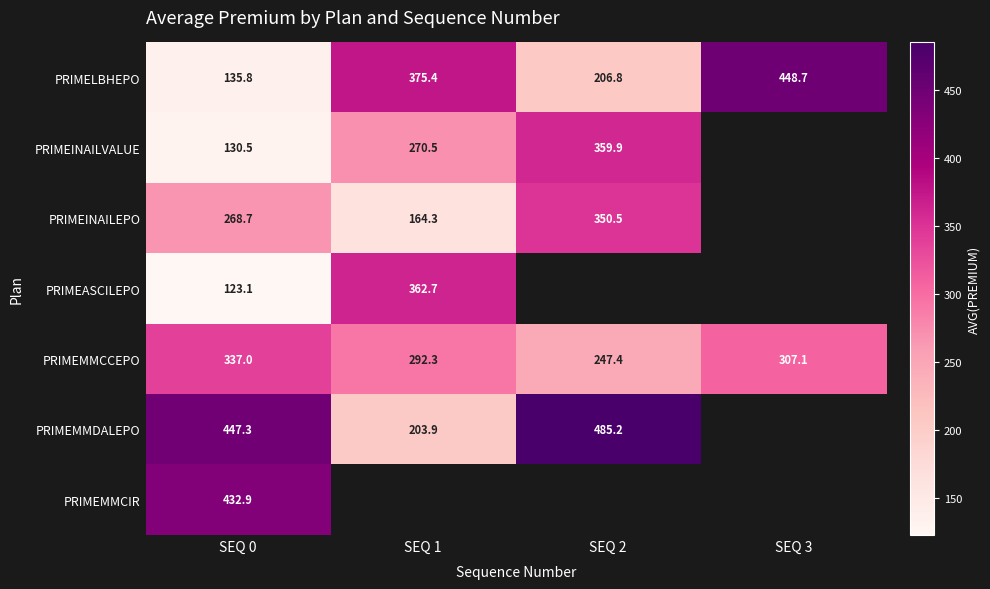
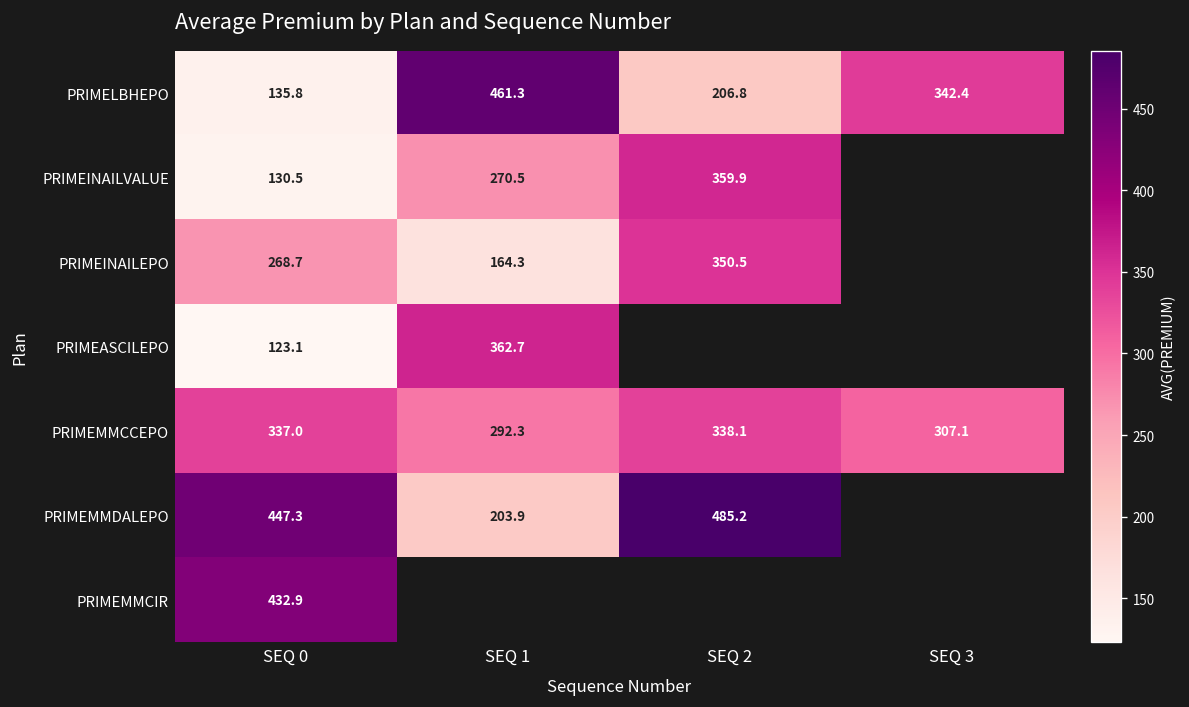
  {
    "PRIMELBHEPO": {
      "SEQ 0": 135.8,
-     "SEQ 1": 375.4,
+     "SEQ 1": 461.3,
      "SEQ 2": 206.8,
-     "SEQ 3": 448.7
+     "SEQ 3": 342.4
    },
    "PRIMEINAILVALUE": {
      "SEQ 0": 130.5,
      "SEQ 1": 270.5,
      "SEQ 2": 359.9
    },
    "PRIMEINAILEPO": {
      "SEQ 0": 268.7,
      "SEQ 1": 164.3,
      "SEQ 2": 350.5
    },
    "PRIMEASCILEPO": {
      "SEQ 0": 123.1,
      "SEQ 1": 362.7
    },
    "PRIMEMMCCEPO": {
      "SEQ 0": 337.0,
      "SEQ 1": 292.3,
-     "SEQ 2": 247.4,
+     "SEQ 2": 338.1,
      "SEQ 3": 307.1
    },
    "PRIMEMMDALEPO": {
      "SEQ 0": 447.3,
      "SEQ 1": 203.9,
      "SEQ 2": 485.2
    },
    "PRIMEMMCIR": {
      "SEQ 0": 432.9
    }
  }
